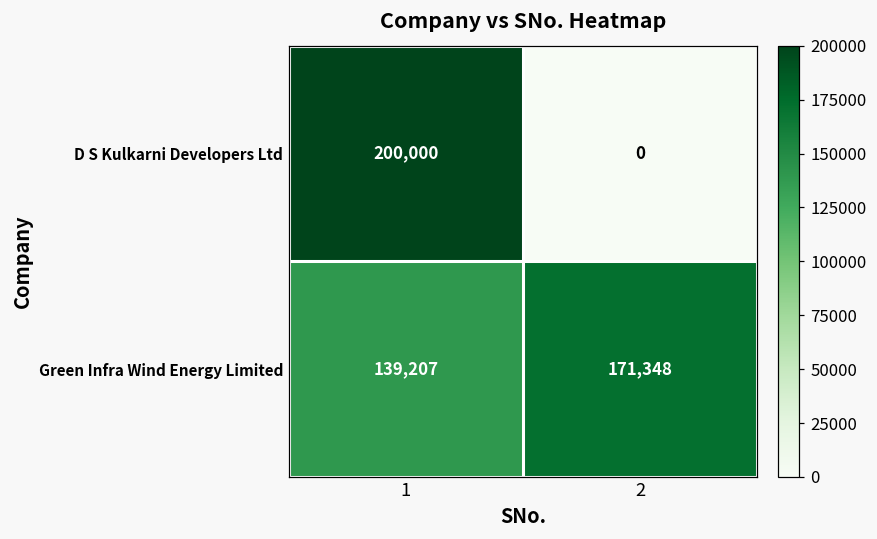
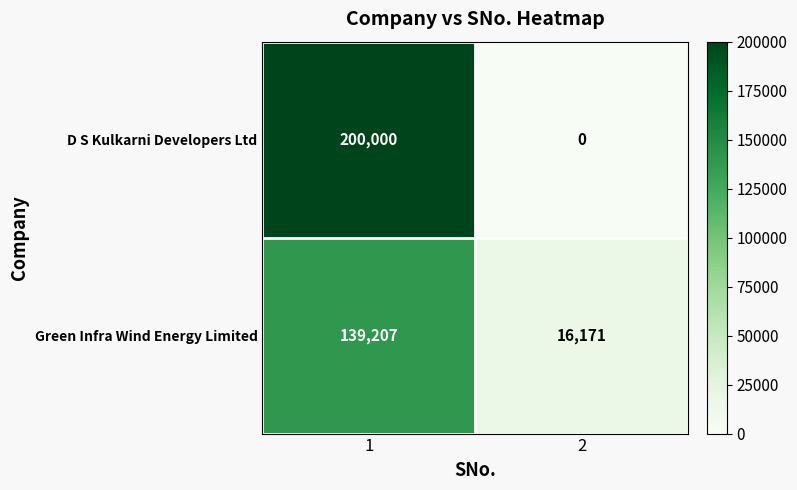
  {
    "D S Kulkarni Developers Ltd": {
      "1": "200,000",
      "2": "0"
    },
    "Green Infra Wind Energy Limited": {
      "1": "139,207",
-     "2": "171,348"
+     "2": "16,171"
    }
  }
